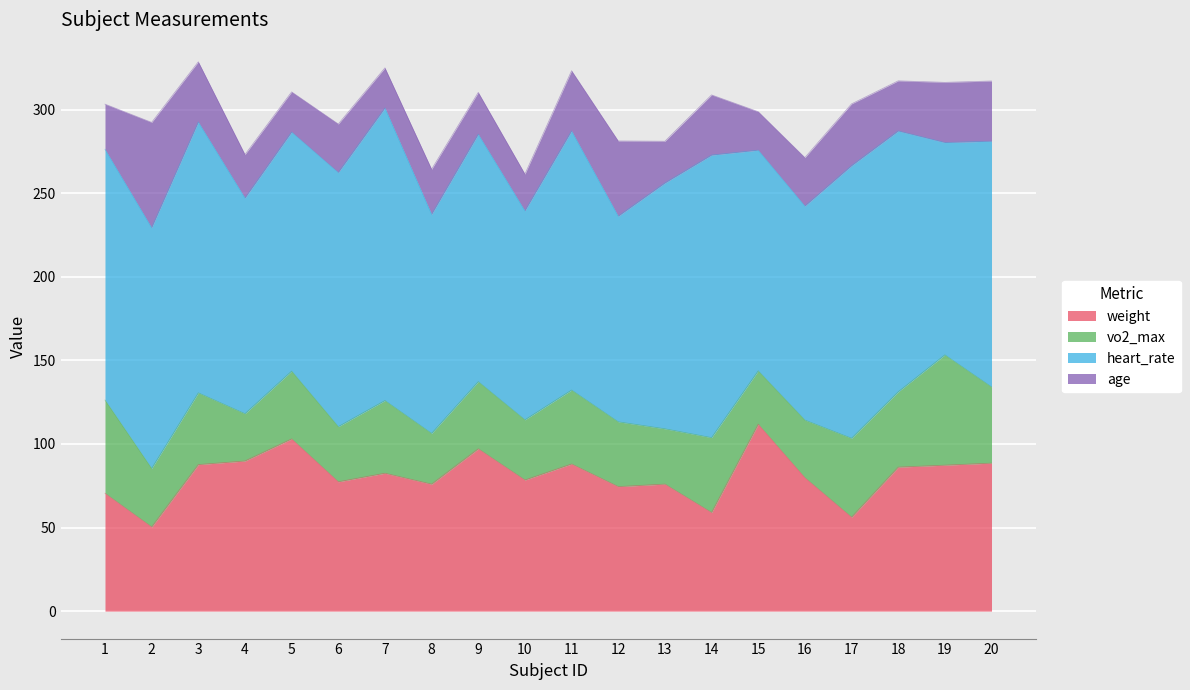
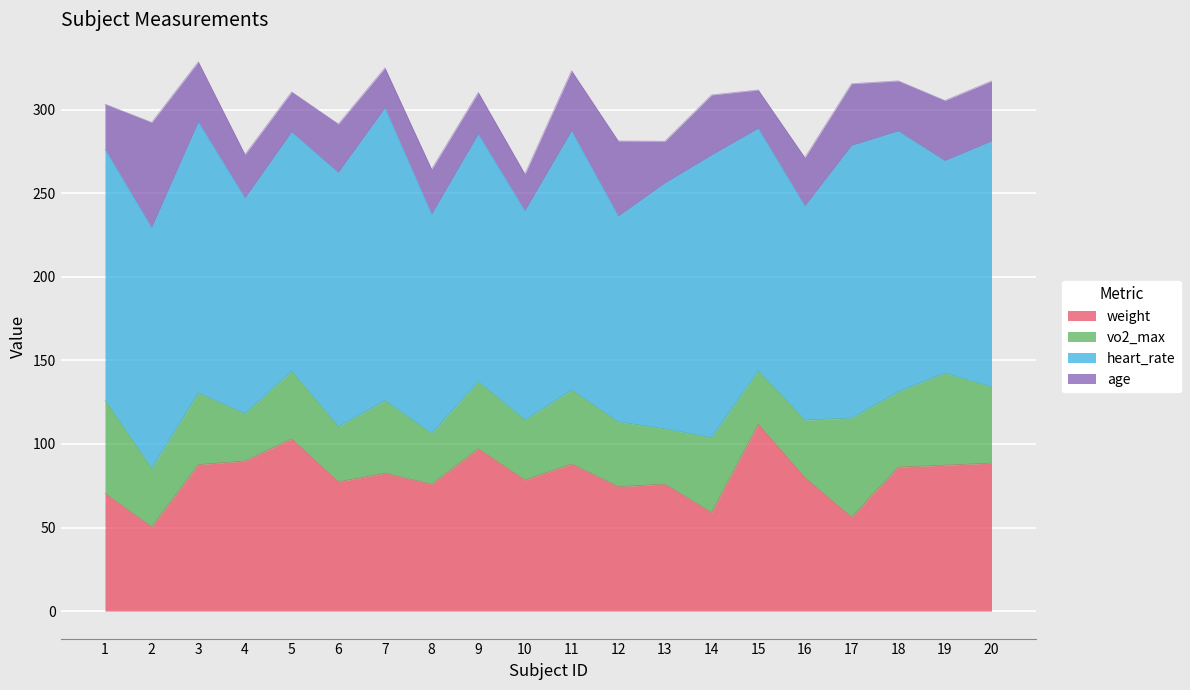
  {
    "weight": {
      "1": 70,
      "2": 50,
      "3": 88,
      "4": 90,
      "5": 103,
      "6": 77,
      "7": 82,
      "8": 76,
      "9": 97,
      "10": 78,
      "11": 88,
      "12": 74,
      "13": 76,
      "14": 59,
      "15": 112,
      "16": 80,
      "17": 56,
      "18": 86,
      "19": 87,
      "20": 89
    },
    "vo2_max": {
      "1": 56,
      "2": 35,
      "3": 43,
      "4": 28,
      "5": 41,
      "6": 33,
      "7": 43,
      "8": 30,
      "9": 40,
      "10": 36,
      "11": 44,
      "12": 39,
      "13": 33,
      "14": 45,
      "15": 32,
      "16": 34,
-     "17": 47,
+     "17": 59,
      "18": 45,
-     "19": 66,
+     "19": 55,
      "20": 46
    },
    "heart_rate": {
      "1": 150,
      "2": 144,
      "3": 162,
      "4": 129,
      "5": 143,
      "6": 152,
      "7": 175,
      "8": 131,
      "9": 148,
      "10": 125,
      "11": 155,
      "12": 123,
      "13": 147,
      "14": 169,
-     "15": 132,
+     "15": 145,
      "16": 128,
      "17": 163,
      "18": 156,
      "19": 127,
      "20": 147
    },
    "age": {
      "1": 27,
      "2": 63,
      "3": 36,
      "4": 26,
      "5": 24,
      "6": 29,
      "7": 24,
      "8": 27,
      "9": 25,
      "10": 22,
      "11": 36,
      "12": 45,
      "13": 25,
      "14": 36,
      "15": 23,
      "16": 29,
      "17": 37,
      "18": 30,
      "19": 36,
      "20": 36
    }
  }
